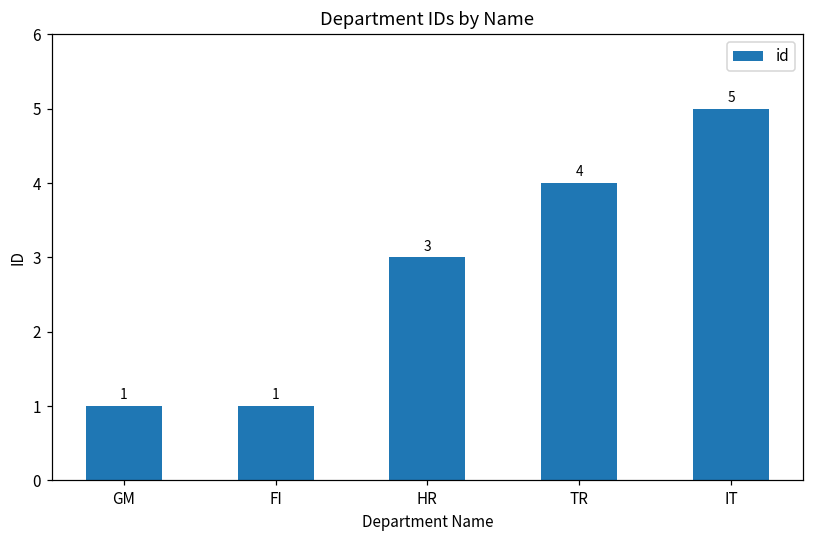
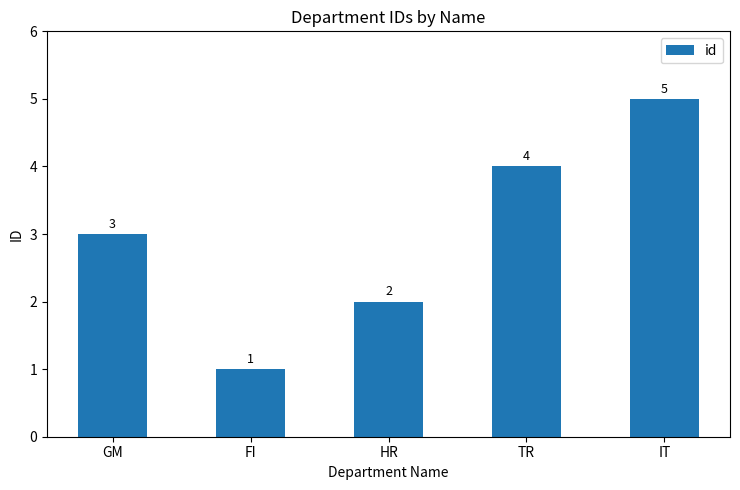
  {
-   "GM": 1,
+   "GM": 3,
    "FI": 1,
-   "HR": 3,
+   "HR": 2,
    "TR": 4,
    "IT": 5
  }
